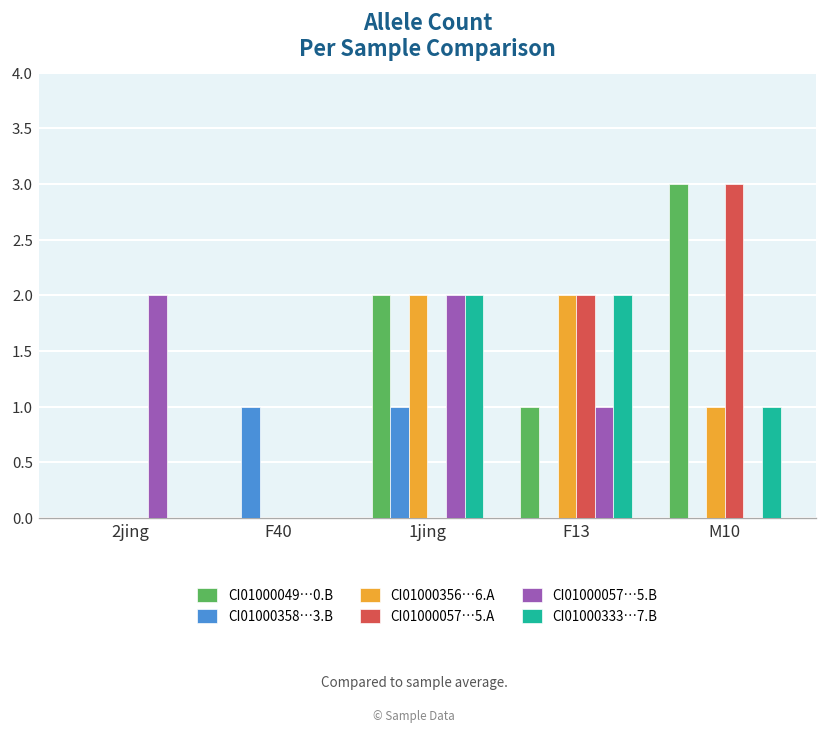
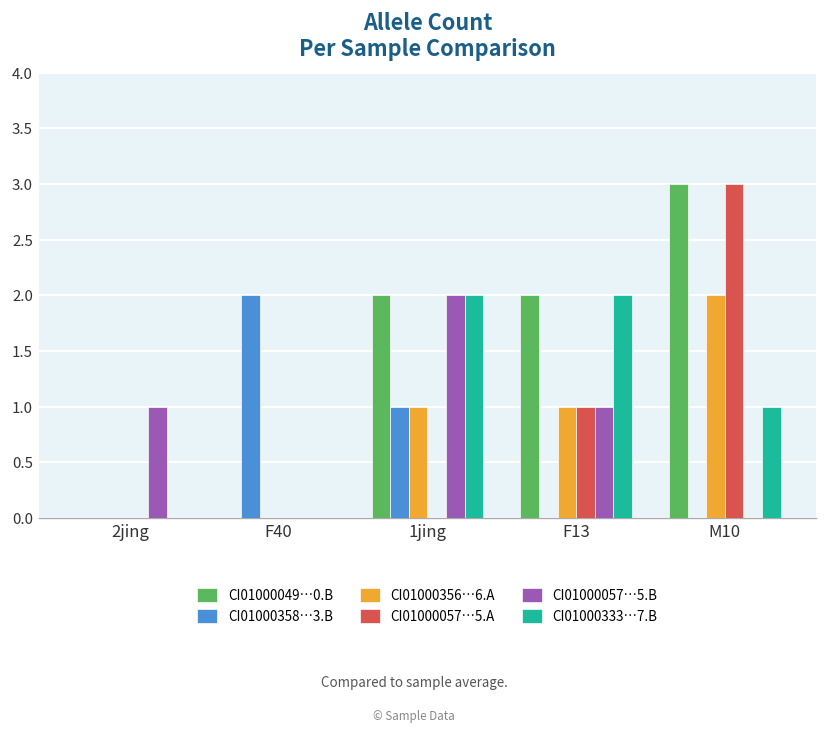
  {
    "CI01000049…0.B": {
      "2jing": 0,
      "F40": 0,
      "1jing": 2,
-     "F13": 1,
+     "F13": 2,
      "M10": 3
    },
    "CI01000358…3.B": {
      "2jing": 0,
-     "F40": 1,
+     "F40": 2,
      "1jing": 1,
      "F13": 0,
      "M10": 0
    },
    "CI01000356…6.A": {
      "2jing": 0,
      "F40": 0,
-     "1jing": 2,
-     "F13": 2,
-     "M10": 1
+     "1jing": 1,
+     "F13": 1,
+     "M10": 2
    },
    "CI01000057…5.A": {
      "2jing": 0,
      "F40": 0,
      "1jing": 0,
-     "F13": 2,
+     "F13": 1,
      "M10": 3
    },
    "CI01000057…5.B": {
-     "2jing": 2,
+     "2jing": 1,
      "F40": 0,
      "1jing": 2,
      "F13": 1,
      "M10": 0
    },
    "CI01000333…7.B": {
      "2jing": 0,
      "F40": 0,
      "1jing": 2,
      "F13": 2,
      "M10": 1
    }
  }
